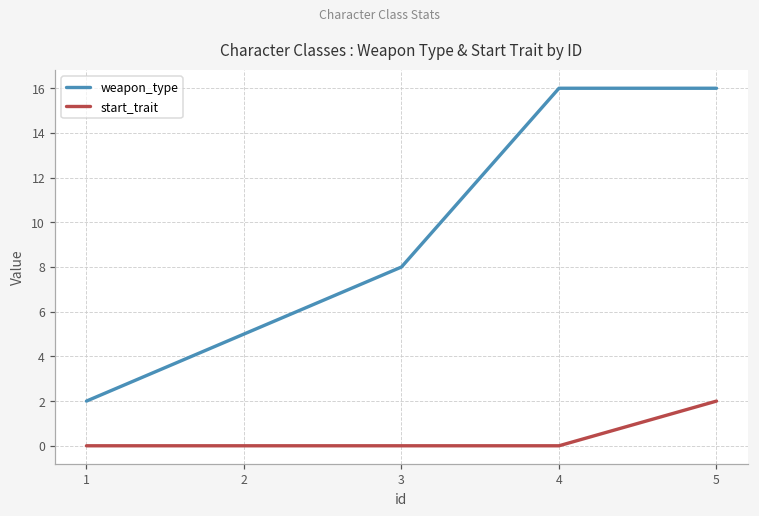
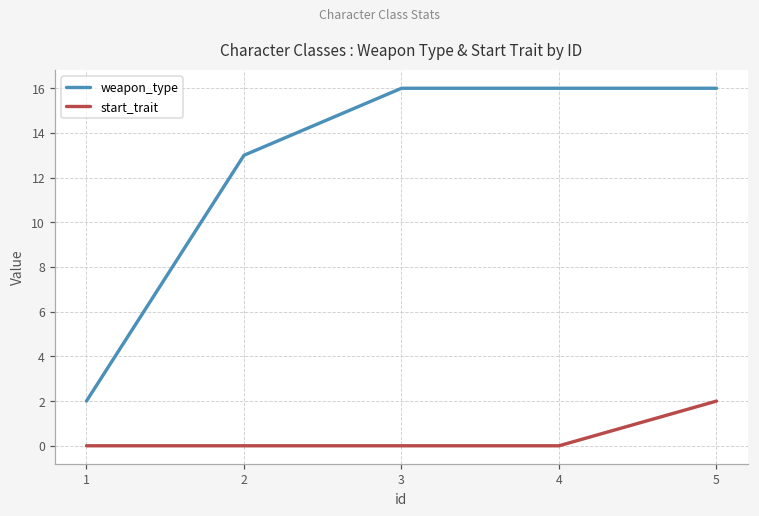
  {
    "weapon_type": {
      "1": 2,
-     "2": 5,
-     "3": 8,
+     "2": 13,
+     "3": 16,
      "4": 16,
      "5": 16
    },
    "start_trait": {
      "1": 0,
      "2": 0,
      "3": 0,
      "4": 0,
      "5": 2
    }
  }
